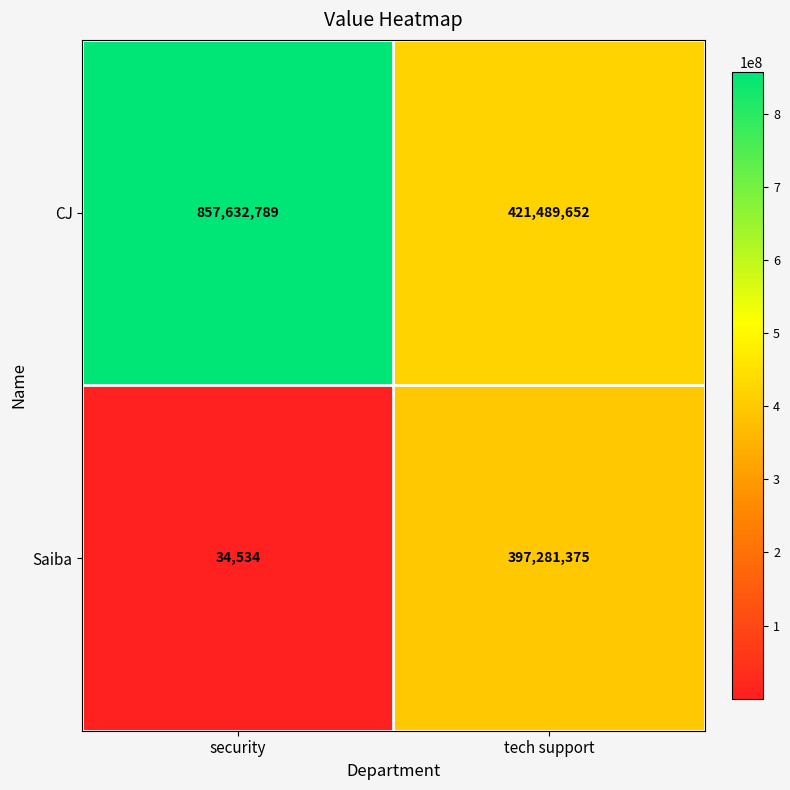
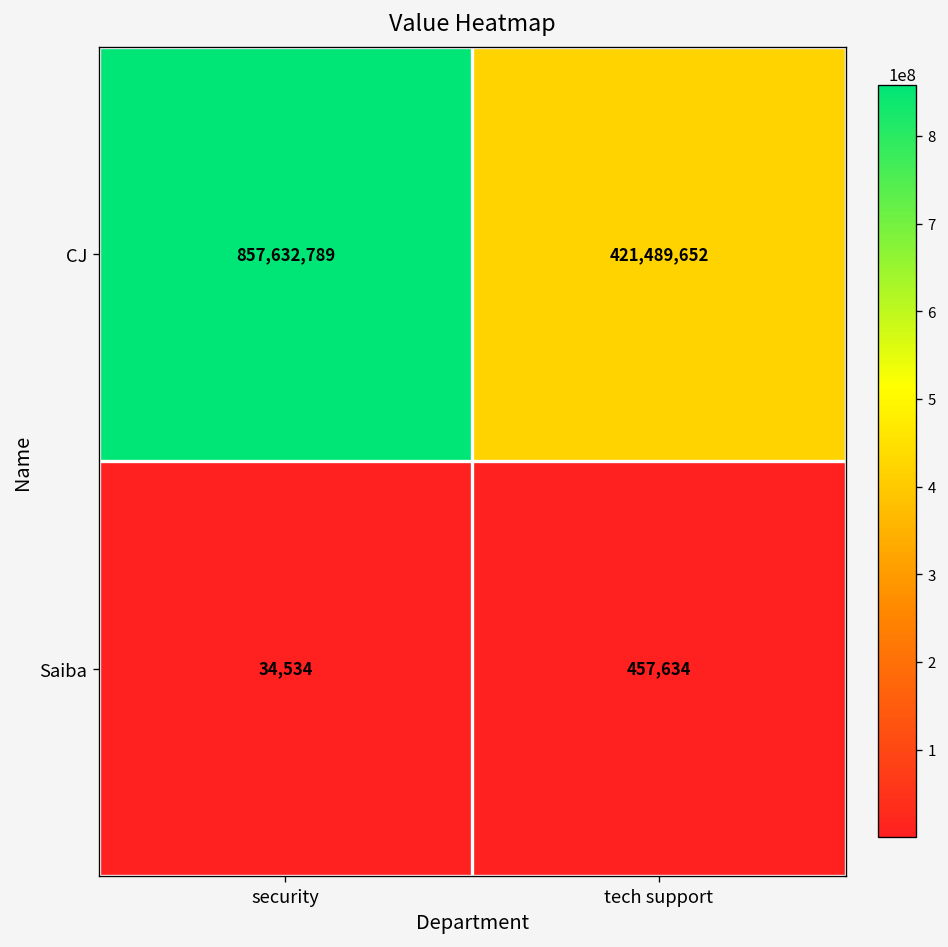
  {
    "CJ": {
      "security": "857,632,789",
      "tech support": "421,489,652"
    },
    "Saiba": {
      "security": "34,534",
-     "tech support": "397,281,375"
+     "tech support": "457,634"
    }
  }
